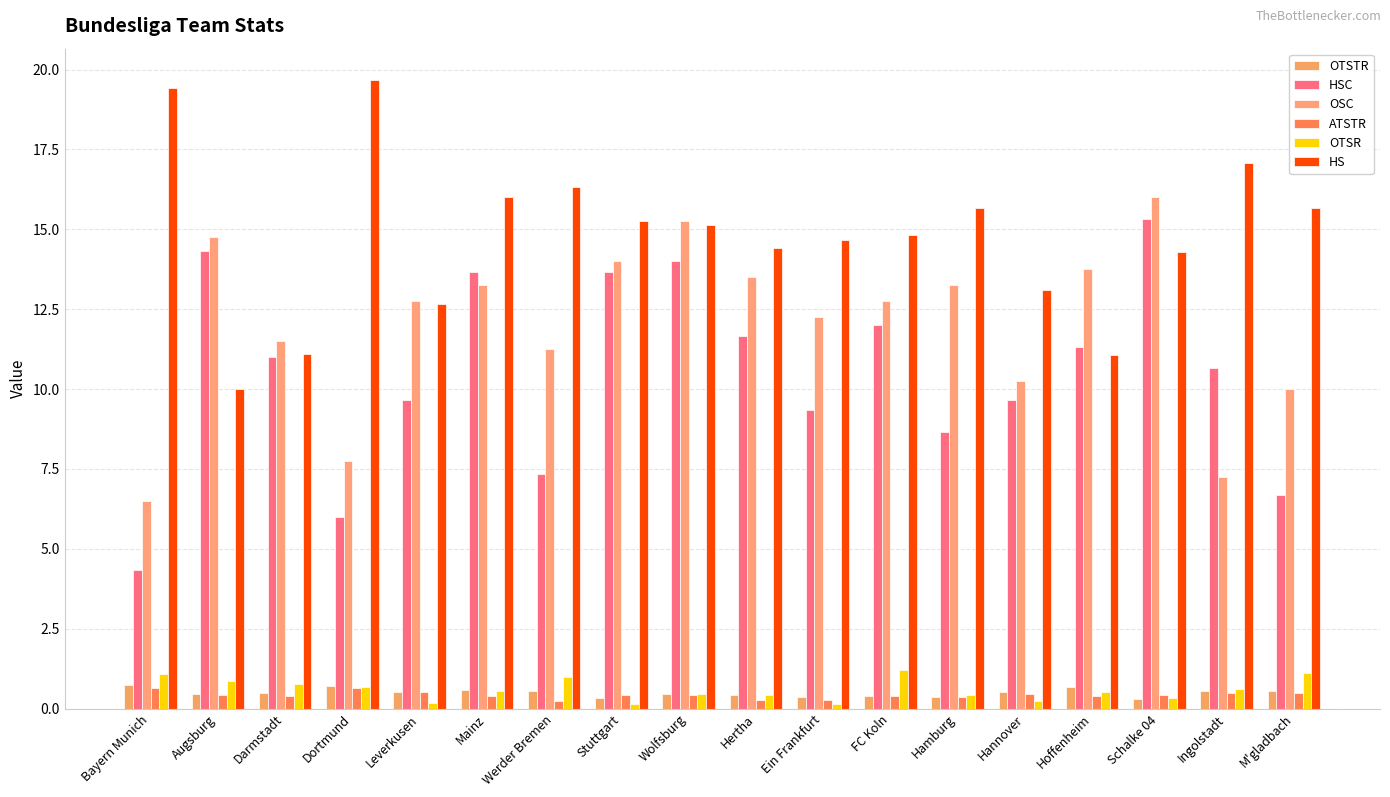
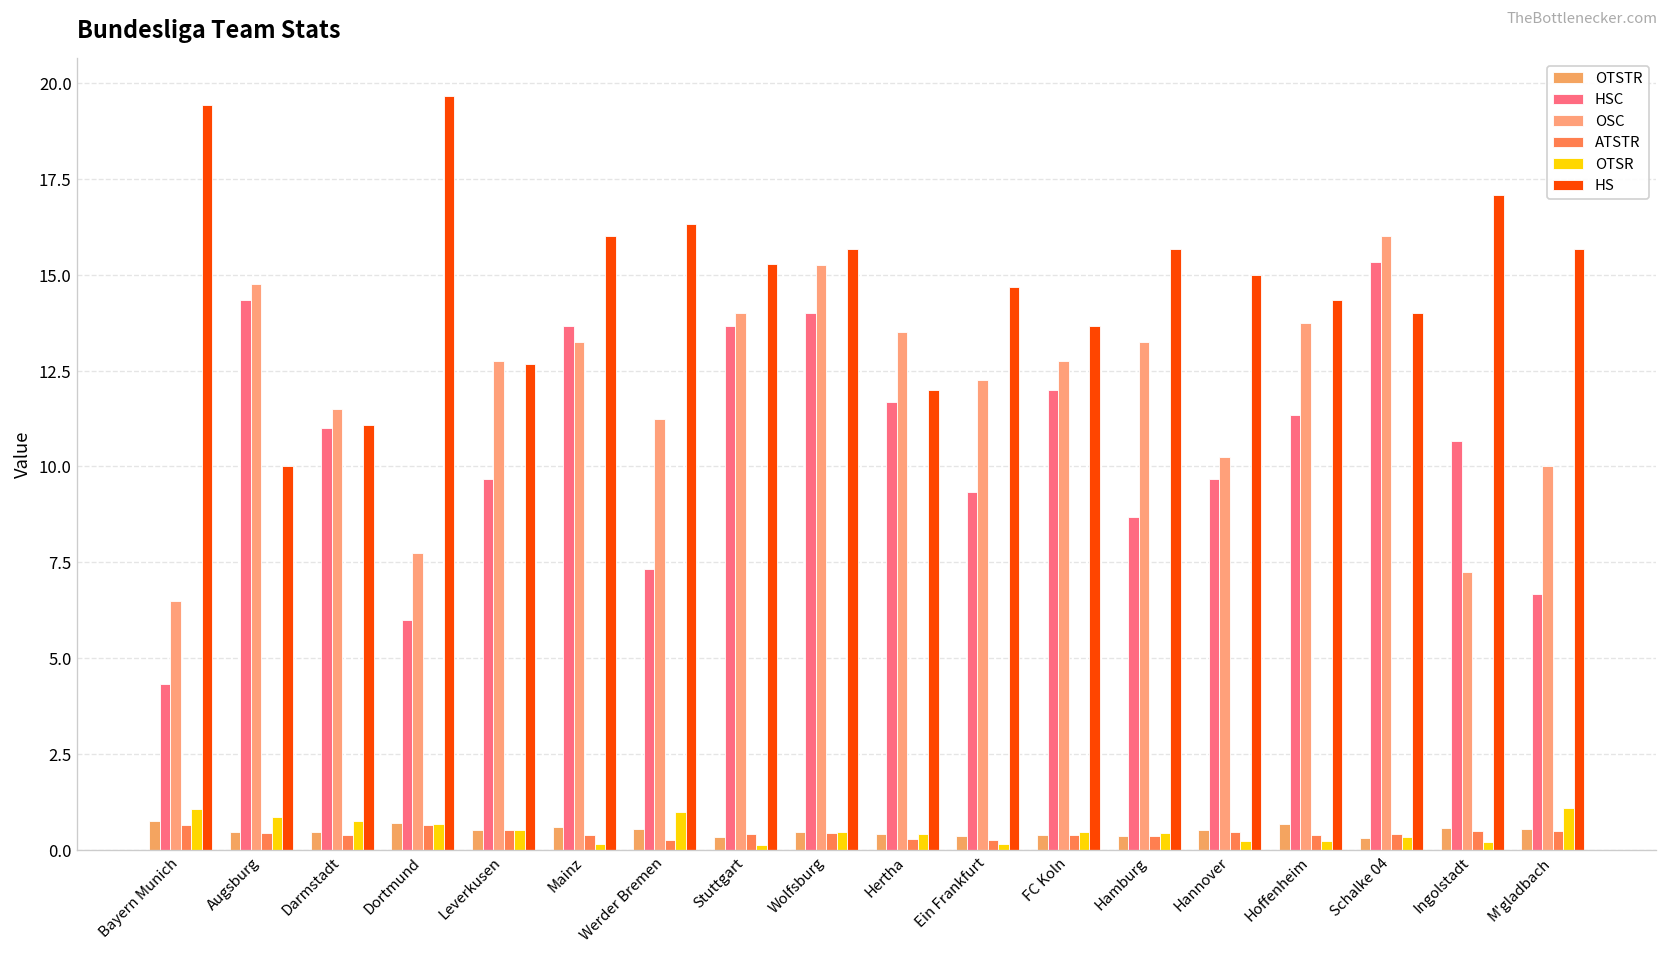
  {
    "OTSR": {
      "Bayern Munich": 1.1,
      "Augsburg": 0.9,
      "Darmstadt": 0.8,
      "Dortmund": 0.7,
-     "Leverkusen": 0.2,
-     "Mainz": 0.5,
+     "Leverkusen": 0.5,
+     "Mainz": 0.2,
      "Werder Bremen": 1.0,
      "Stuttgart": 0.1,
      "Wolfsburg": 0.5,
      "Hertha": 0.4,
      "Ein Frankfurt": 0.2,
-     "FC Koln": 1.2,
+     "FC Koln": 0.5,
      "Hamburg": 0.4,
      "Hannover": 0.2,
-     "Hoffenheim": 0.5,
+     "Hoffenheim": 0.2,
      "Schalke 04": 0.3,
-     "Ingolstadt": 0.6,
+     "Ingolstadt": 0.2,
      "M'gladbach": 1.1
    },
    "HS": {
      "Bayern Munich": 19.4,
      "Augsburg": 10.0,
      "Darmstadt": 11.1,
      "Dortmund": 19.7,
      "Leverkusen": 12.7,
      "Mainz": 16.0,
      "Werder Bremen": 16.3,
      "Stuttgart": 15.3,
-     "Wolfsburg": 15.1,
-     "Hertha": 14.4,
+     "Wolfsburg": 15.7,
+     "Hertha": 12.0,
      "Ein Frankfurt": 14.7,
-     "FC Koln": 14.8,
+     "FC Koln": 13.7,
      "Hamburg": 15.7,
-     "Hannover": 13.1,
-     "Hoffenheim": 11.1,
-     "Schalke 04": 14.3,
+     "Hannover": 15.0,
+     "Hoffenheim": 14.3,
+     "Schalke 04": 14.0,
      "Ingolstadt": 17.1,
      "M'gladbach": 15.7
    }
  }
